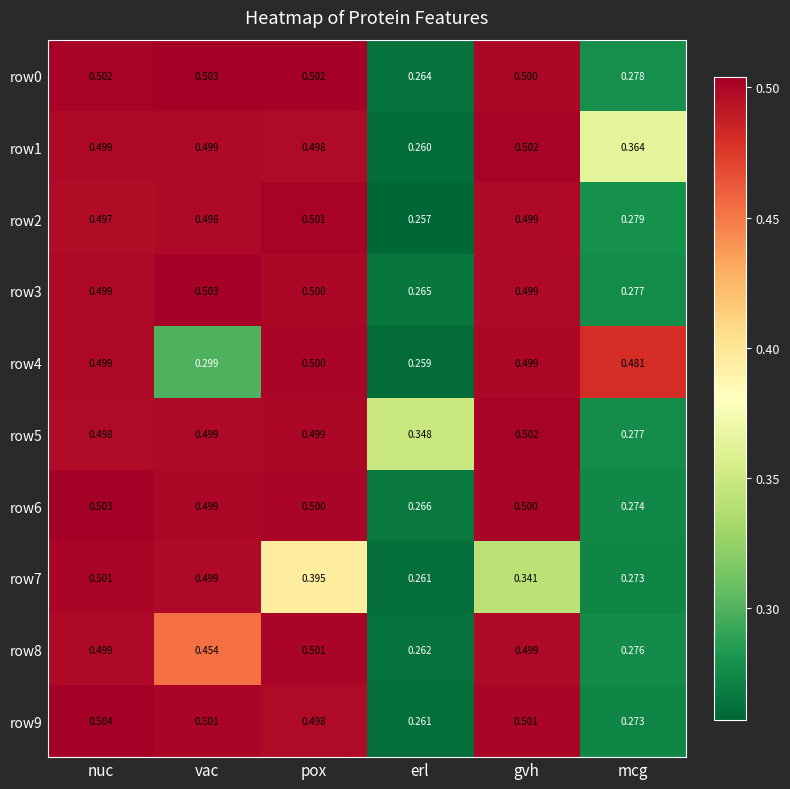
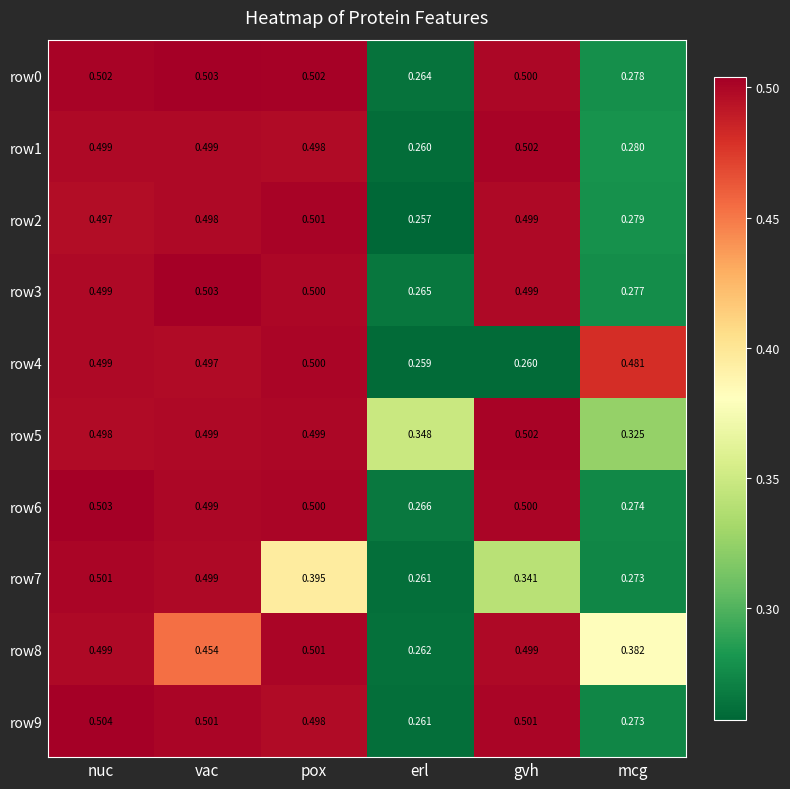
  {
    "row0": {
      "nuc": 0.502,
      "vac": 0.503,
      "pox": 0.502,
      "erl": 0.264,
      "gvh": 0.500,
      "mcg": 0.278
    },
    "row1": {
      "nuc": 0.499,
      "vac": 0.499,
      "pox": 0.498,
      "erl": 0.260,
      "gvh": 0.502,
-     "mcg": 0.364
+     "mcg": 0.280
    },
    "row2": {
      "nuc": 0.497,
      "vac": 0.498,
      "pox": 0.501,
      "erl": 0.257,
      "gvh": 0.499,
      "mcg": 0.279
    },
    "row3": {
      "nuc": 0.499,
      "vac": 0.503,
      "pox": 0.500,
      "erl": 0.265,
      "gvh": 0.499,
      "mcg": 0.277
    },
    "row4": {
      "nuc": 0.499,
-     "vac": 0.299,
+     "vac": 0.497,
      "pox": 0.500,
      "erl": 0.259,
-     "gvh": 0.499,
+     "gvh": 0.260,
      "mcg": 0.481
    },
    "row5": {
      "nuc": 0.498,
      "vac": 0.499,
      "pox": 0.499,
      "erl": 0.348,
      "gvh": 0.502,
-     "mcg": 0.277
+     "mcg": 0.325
    },
    "row6": {
      "nuc": 0.503,
      "vac": 0.499,
      "pox": 0.500,
      "erl": 0.266,
      "gvh": 0.500,
      "mcg": 0.274
    },
    "row7": {
      "nuc": 0.501,
      "vac": 0.499,
      "pox": 0.395,
      "erl": 0.261,
      "gvh": 0.341,
      "mcg": 0.273
    },
    "row8": {
      "nuc": 0.499,
      "vac": 0.454,
      "pox": 0.501,
      "erl": 0.262,
      "gvh": 0.499,
-     "mcg": 0.276
+     "mcg": 0.382
    },
    "row9": {
      "nuc": 0.504,
      "vac": 0.501,
      "pox": 0.498,
      "erl": 0.261,
      "gvh": 0.501,
      "mcg": 0.273
    }
  }
